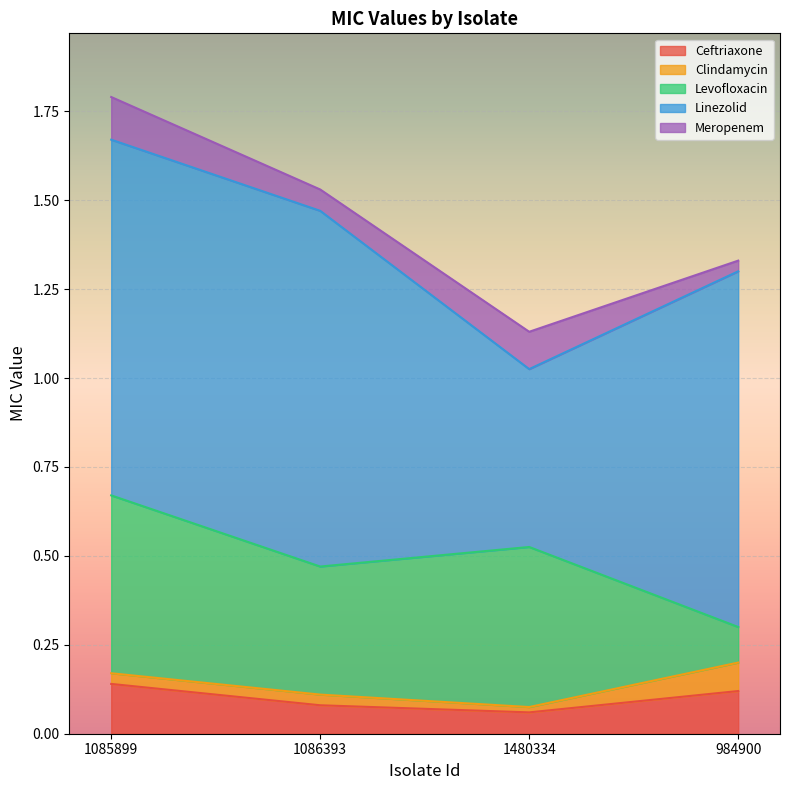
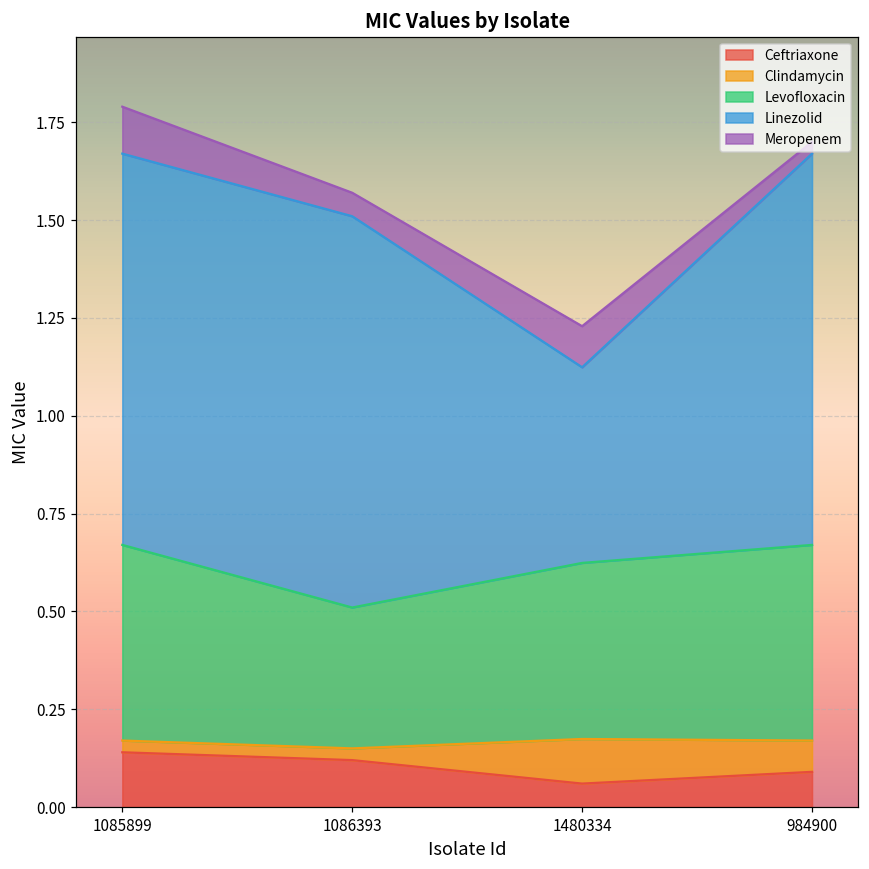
  {
    "Ceftriaxone": {
      "1085899": 0.14,
-     "1086393": 0.08,
+     "1086393": 0.12,
      "1480334": 0.06,
-     "984900": 0.12
+     "984900": 0.09
    },
    "Clindamycin": {
      "1085899": 0.03,
      "1086393": 0.03,
-     "1480334": 0.02,
+     "1480334": 0.11,
      "984900": 0.08
    },
    "Levofloxacin": {
      "1085899": 0.5,
      "1086393": 0.36,
      "1480334": 0.45,
-     "984900": 0.1
+     "984900": 0.5
    },
    "Linezolid": {
      "1085899": 1.00,
      "1086393": 1.00,
      "1480334": 0.50,
      "984900": 1.00
    },
    "Meropenem": {
      "1085899": 0.12,
      "1086393": 0.06,
      "1480334": 0.10
    }
  }
